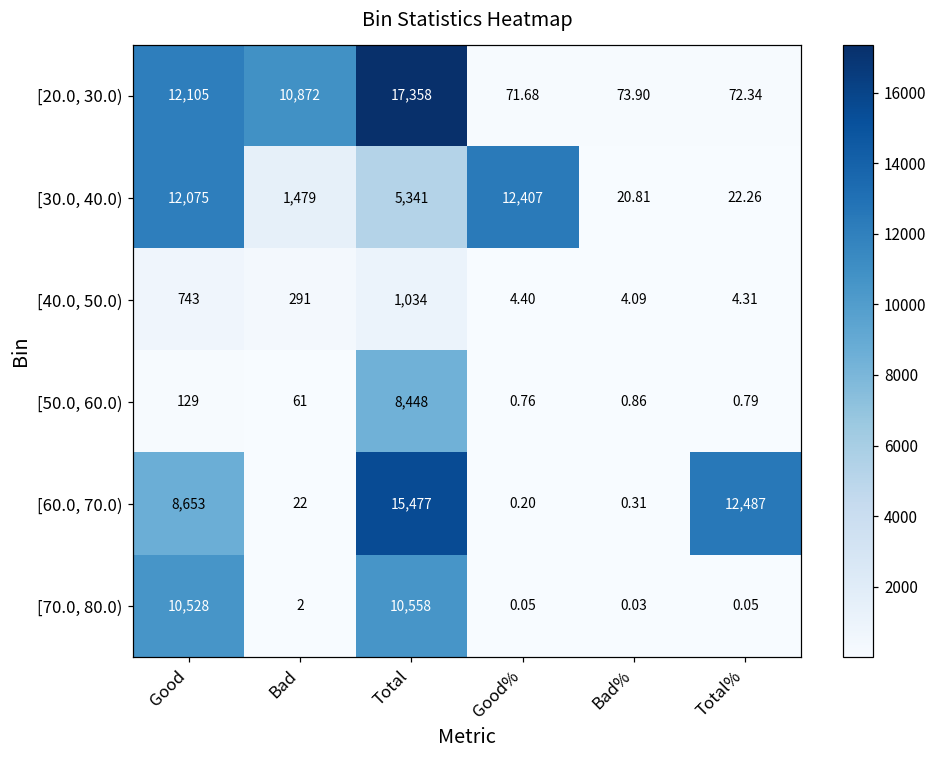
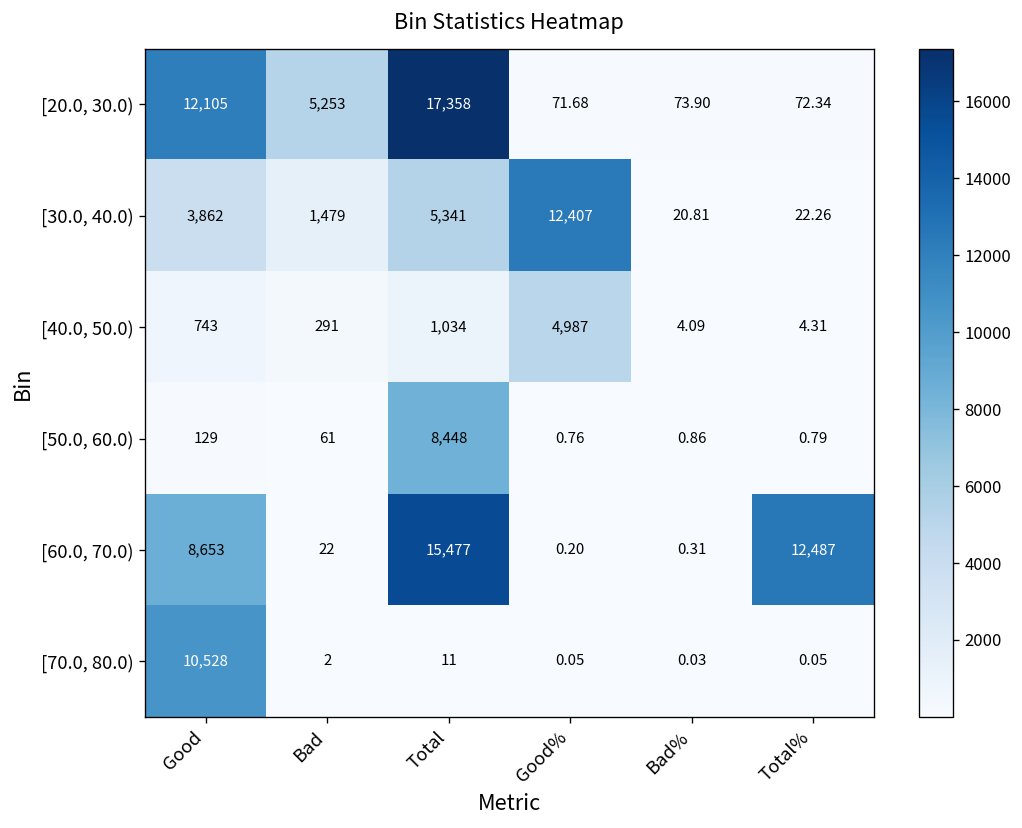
  {
    "[20.0, 30.0)": {
      "Good": "12,105",
-     "Bad": "10,872",
+     "Bad": "5,253",
      "Total": "17,358",
      "Good%": "71.68",
      "Bad%": "73.90",
      "Total%": "72.34"
    },
    "[30.0, 40.0)": {
-     "Good": "12,075",
+     "Good": "3,862",
      "Bad": "1,479",
      "Total": "5,341",
      "Good%": "12,407",
      "Bad%": "20.81",
      "Total%": "22.26"
    },
    "[40.0, 50.0)": {
      "Good": "743",
      "Bad": "291",
      "Total": "1,034",
-     "Good%": "4.40",
+     "Good%": "4,987",
      "Bad%": "4.09",
      "Total%": "4.31"
    },
    "[50.0, 60.0)": {
      "Good": "129",
      "Bad": "61",
      "Total": "8,448",
      "Good%": "0.76",
      "Bad%": "0.86",
      "Total%": "0.79"
    },
    "[60.0, 70.0)": {
      "Good": "8,653",
      "Bad": "22",
      "Total": "15,477",
      "Good%": "0.20",
      "Bad%": "0.31",
      "Total%": "12,487"
    },
    "[70.0, 80.0)": {
      "Good": "10,528",
      "Bad": "2",
-     "Total": "10,558",
+     "Total": "11",
      "Good%": "0.05",
      "Bad%": "0.03",
      "Total%": "0.05"
    }
  }
